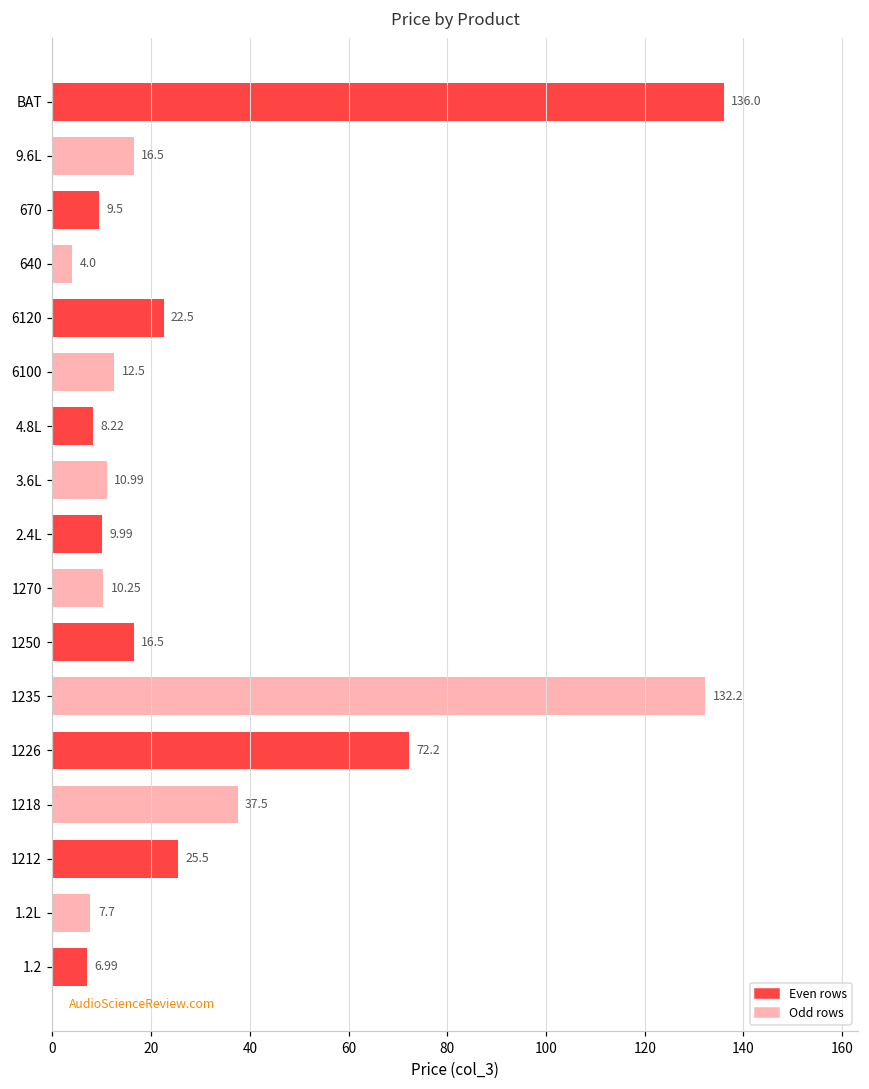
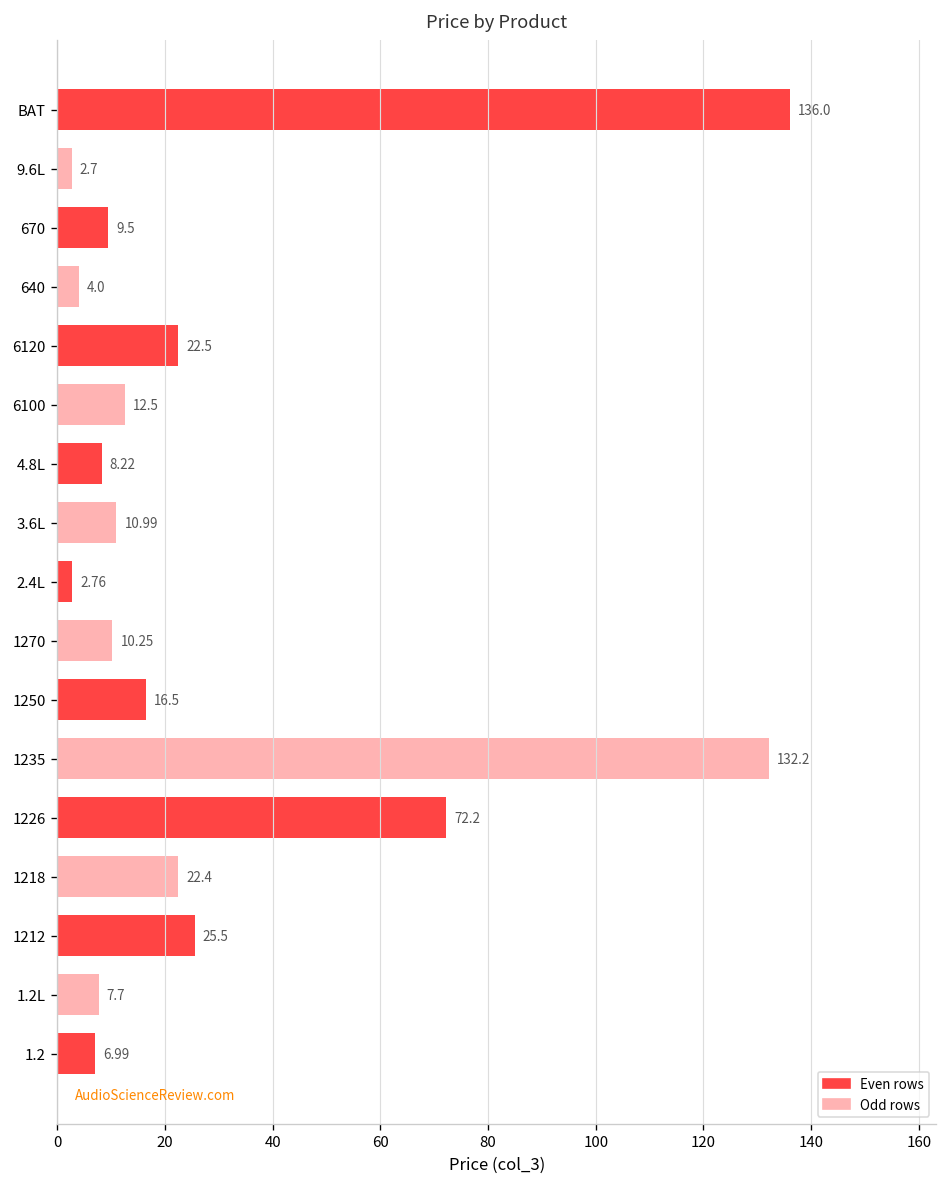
  {
    "BAT": 136.0,
-   "9.6L": 16.5,
+   "9.6L": 2.7,
    "670": 9.5,
    "640": 4.0,
    "6120": 22.5,
    "6100": 12.5,
    "4.8L": 8.22,
    "3.6L": 10.99,
-   "2.4L": 9.99,
+   "2.4L": 2.76,
    "1270": 10.25,
    "1250": 16.5,
    "1235": 132.2,
    "1226": 72.2,
-   "1218": 37.5,
+   "1218": 22.4,
    "1212": 25.5,
    "1.2L": 7.7,
    "1.2": 6.99
  }
